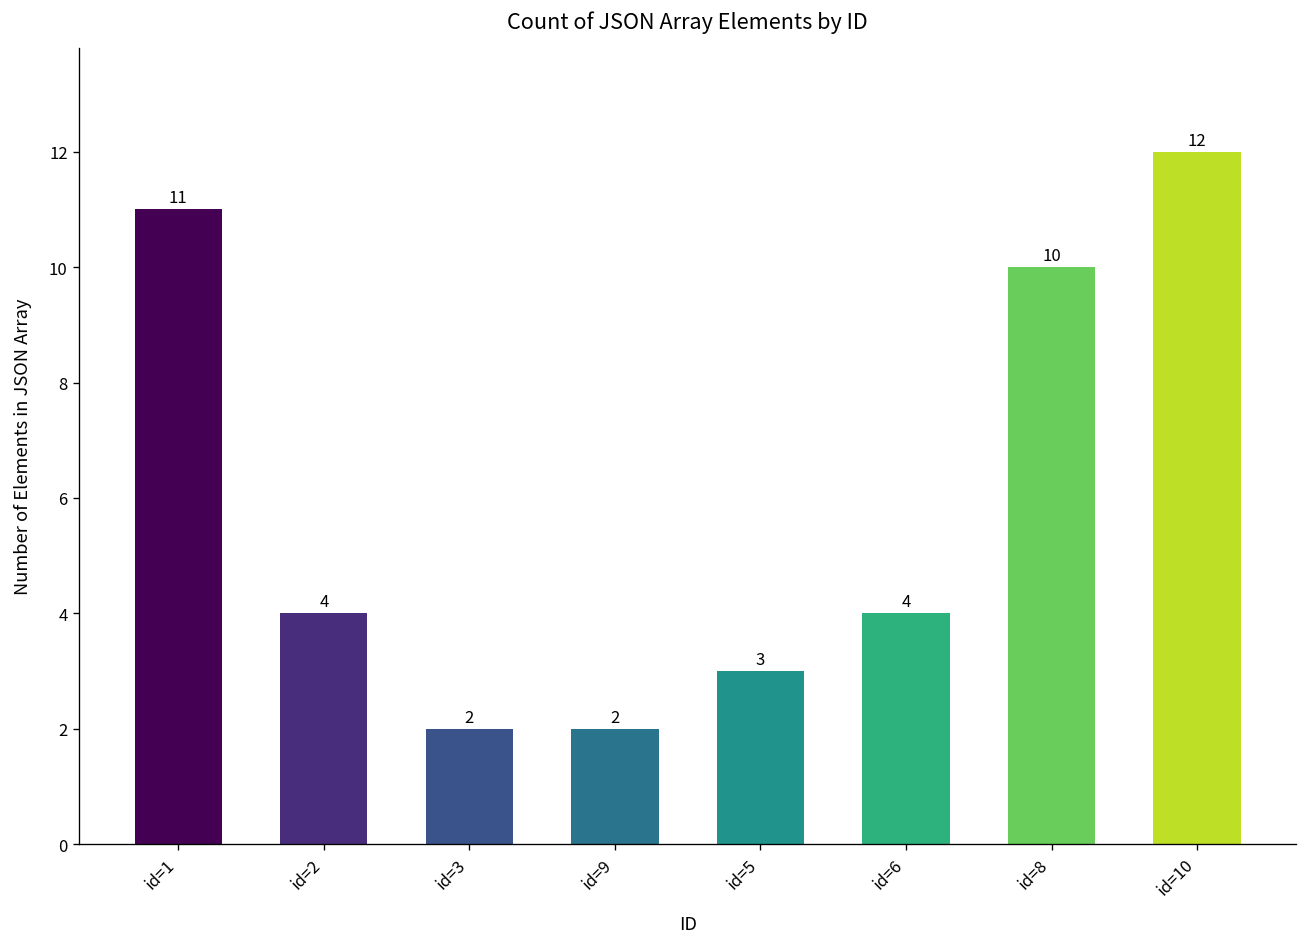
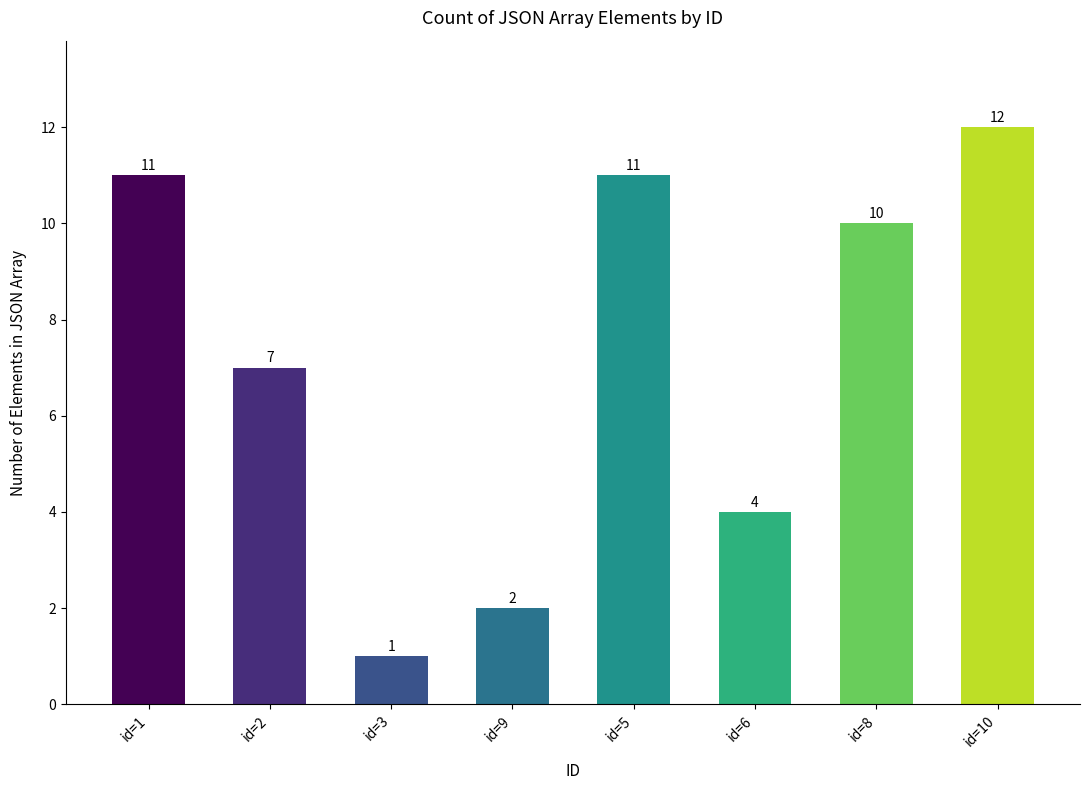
  {
    "id=1": 11,
-   "id=2": 4,
-   "id=3": 2,
+   "id=2": 7,
+   "id=3": 1,
    "id=9": 2,
-   "id=5": 3,
+   "id=5": 11,
    "id=6": 4,
    "id=8": 10,
    "id=10": 12
  }
